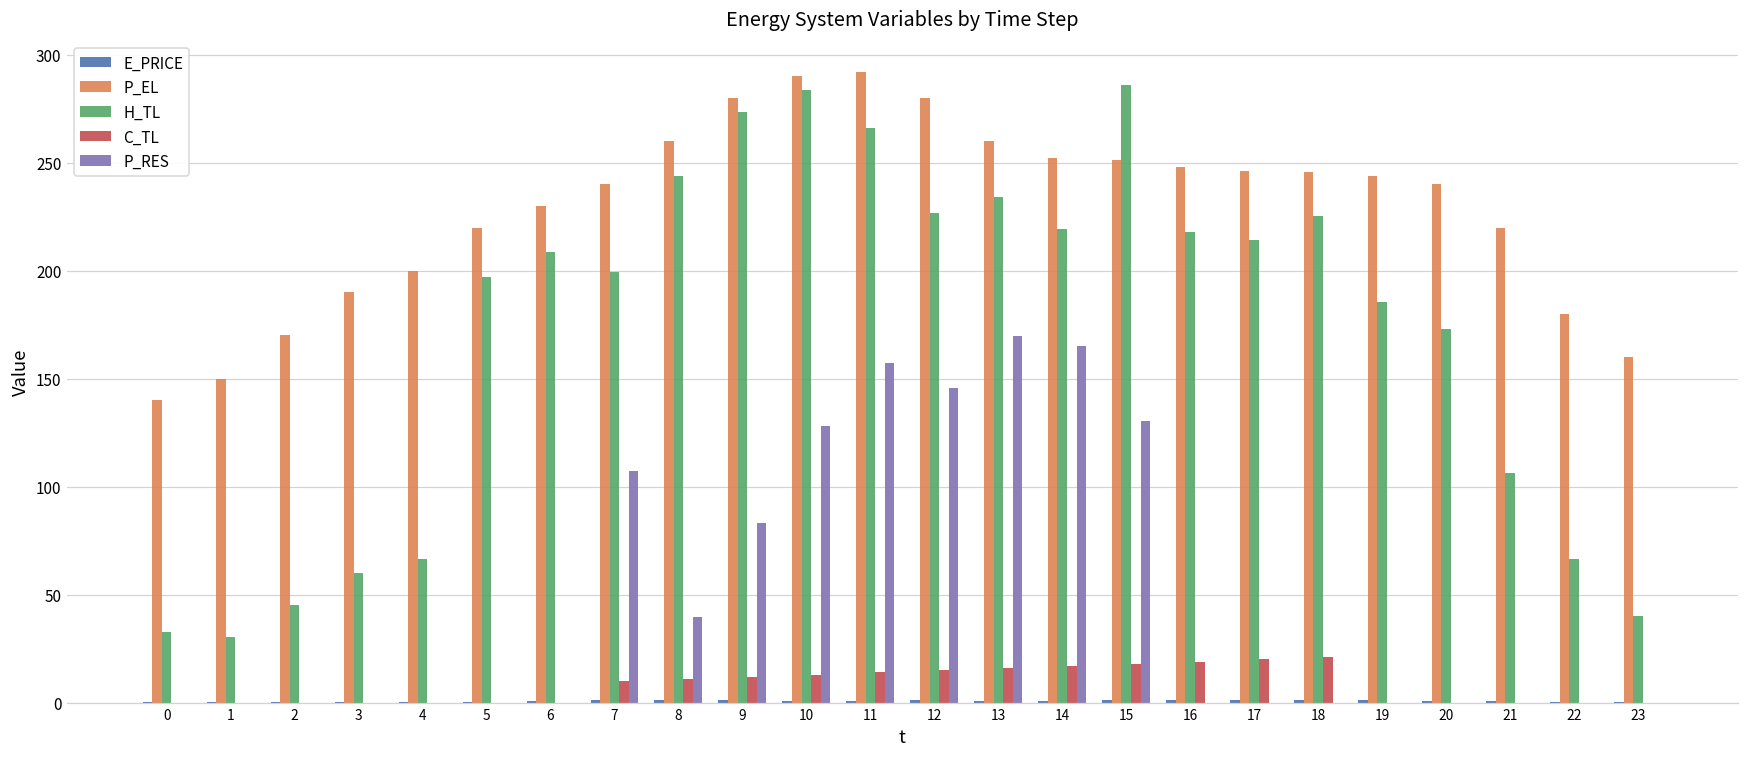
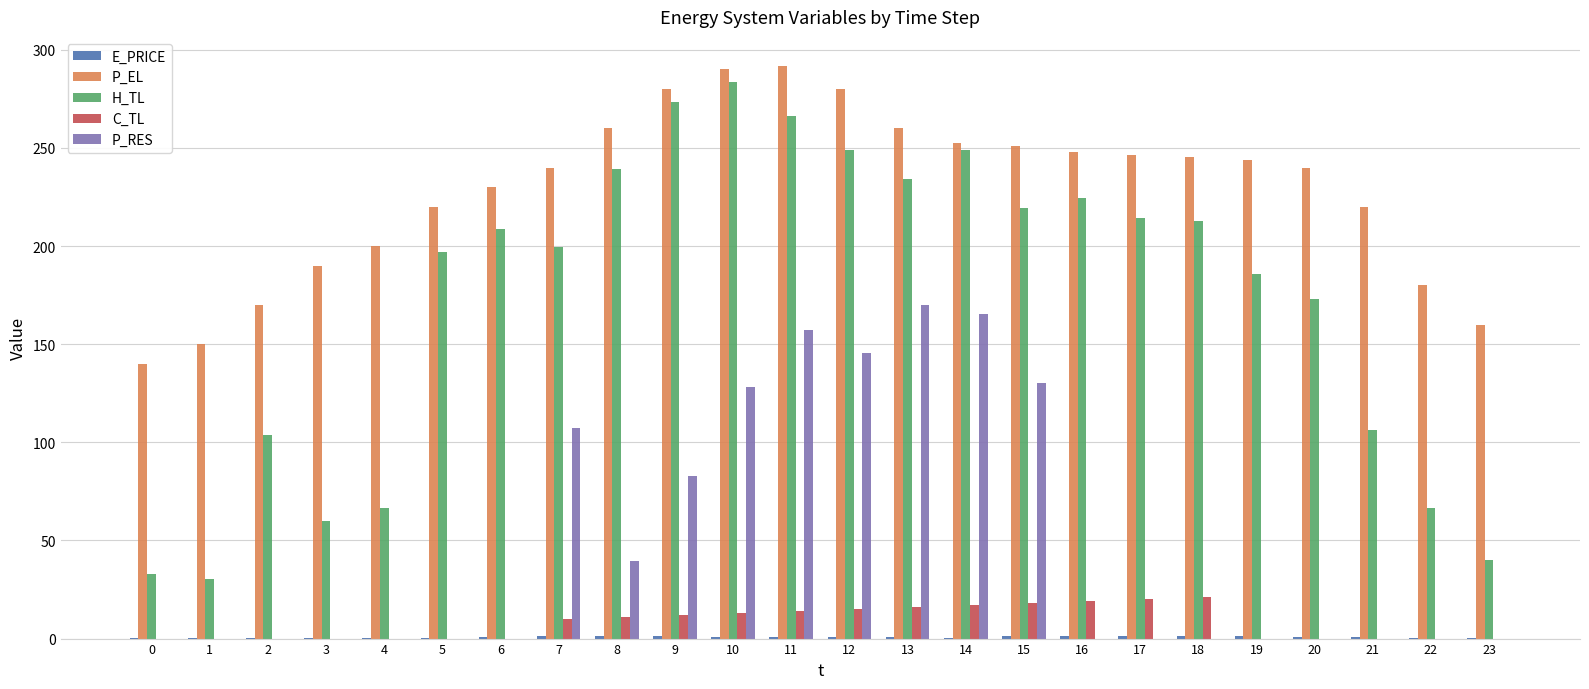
  {
    "H_TL": {
      "0": 33,
      "1": 31,
-     "2": 45,
+     "2": 104,
      "3": 60,
      "4": 66,
      "5": 197,
      "6": 209,
      "7": 200,
-     "8": 244,
+     "8": 239,
      "9": 274,
      "10": 284,
      "11": 266,
-     "12": 227,
+     "12": 249,
      "13": 234,
-     "14": 219,
-     "15": 286,
-     "16": 218,
+     "14": 249,
+     "15": 219,
+     "16": 225,
      "17": 214,
-     "18": 225,
+     "18": 213,
      "19": 186,
      "20": 173,
      "21": 106,
      "22": 67,
      "23": 40
    }
  }
